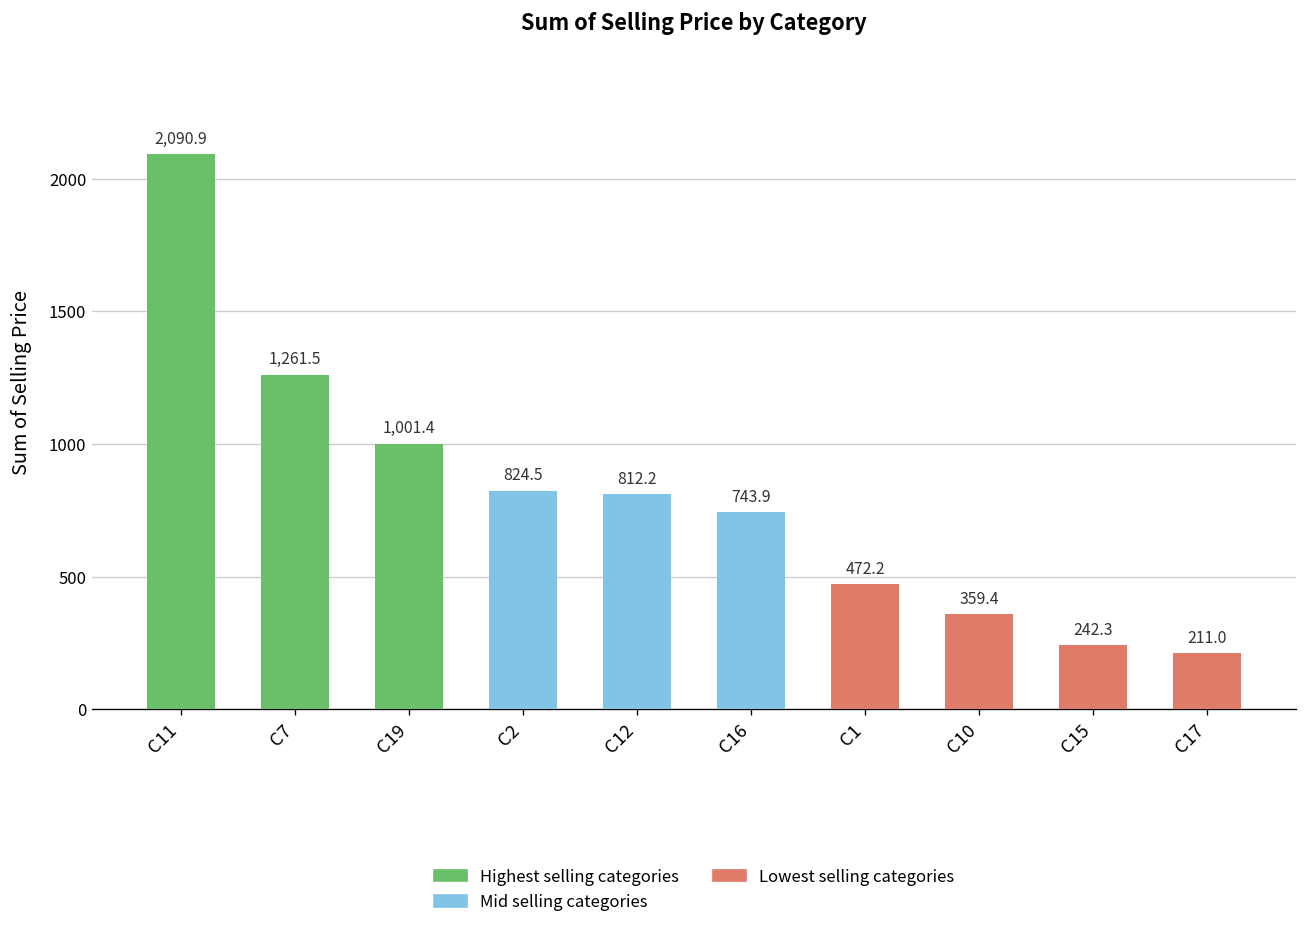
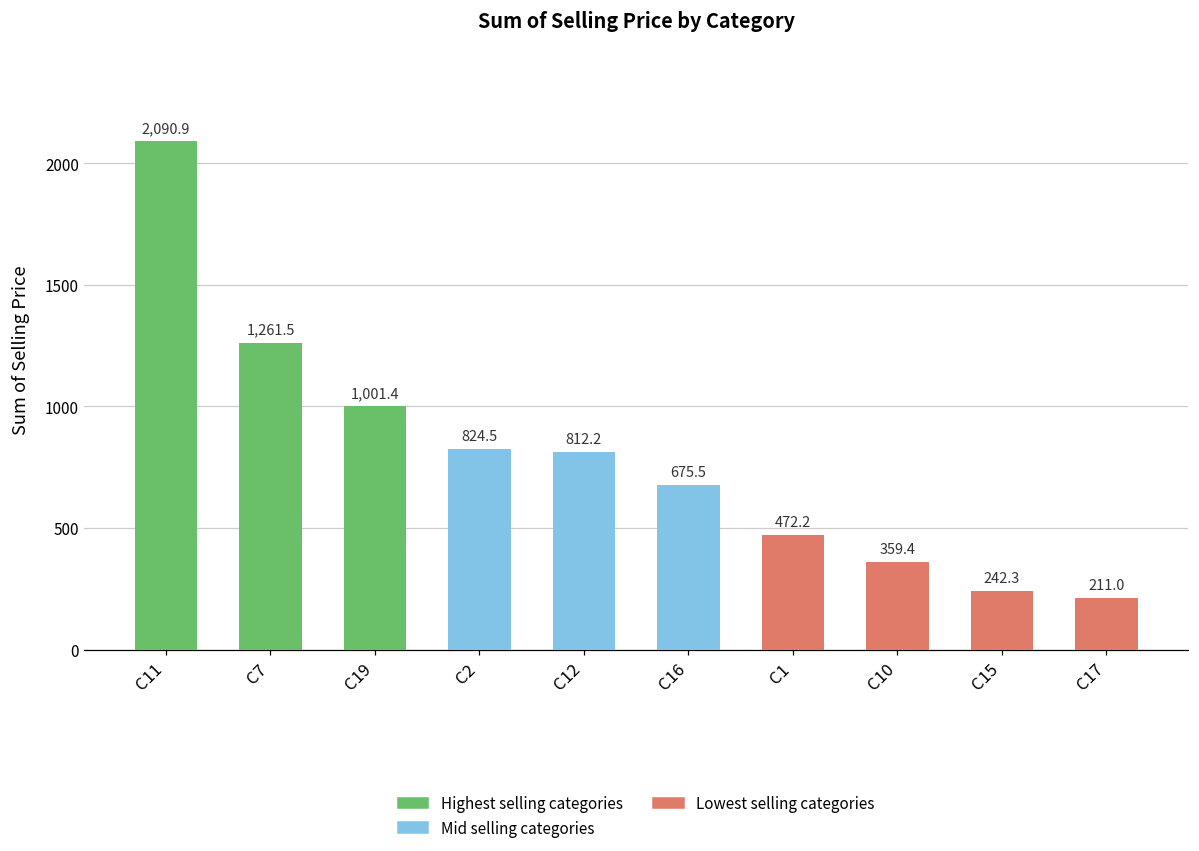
  {
    "C11": "2,090.9",
    "C7": "1,261.5",
    "C19": "1,001.4",
    "C2": "824.5",
    "C12": "812.2",
-   "C16": "743.9",
+   "C16": "675.5",
    "C1": "472.2",
    "C10": "359.4",
    "C15": "242.3",
    "C17": "211.0"
  }
